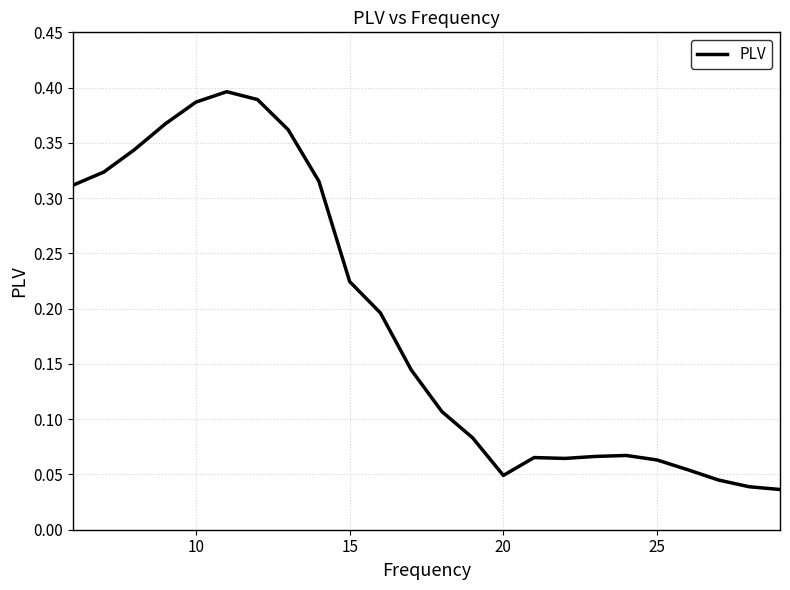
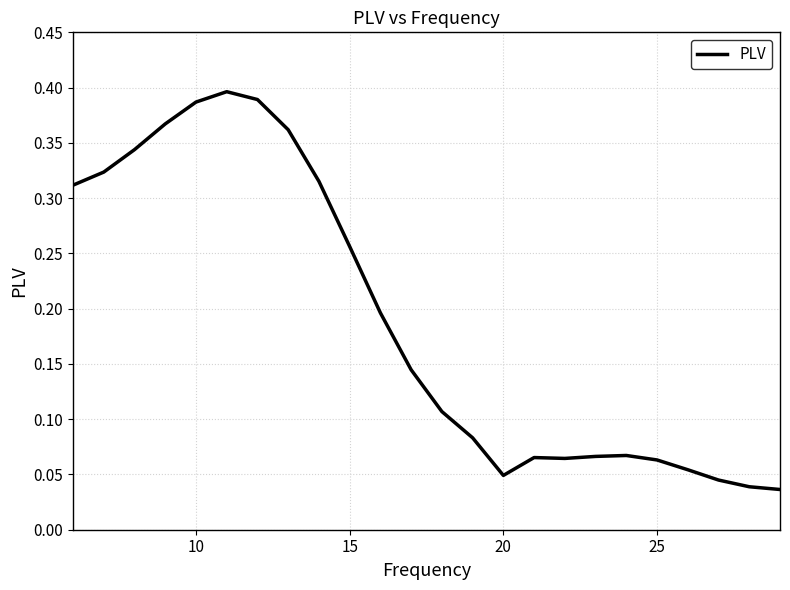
  {
    "10": 0.387,
-   "15": 0.224,
+   "15": 0.256,
    "20": 0.049,
    "25": 0.063
  }
